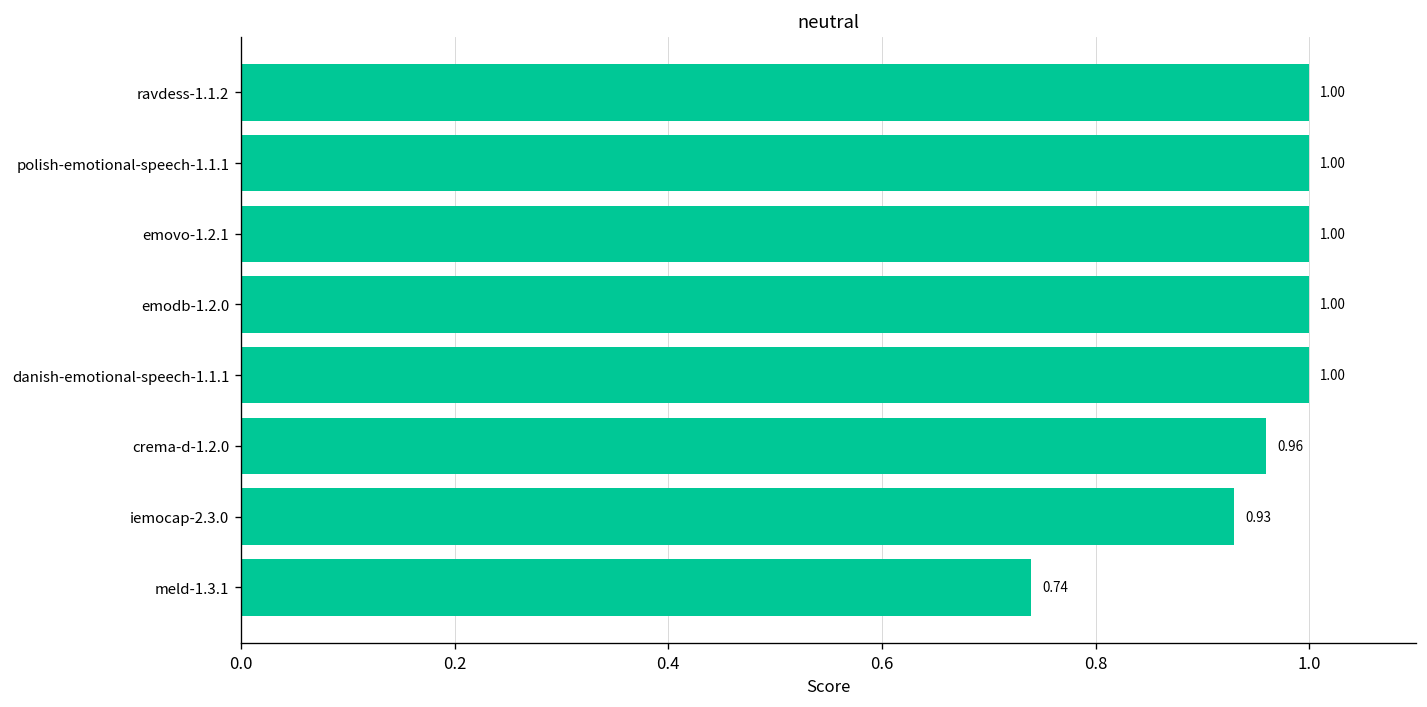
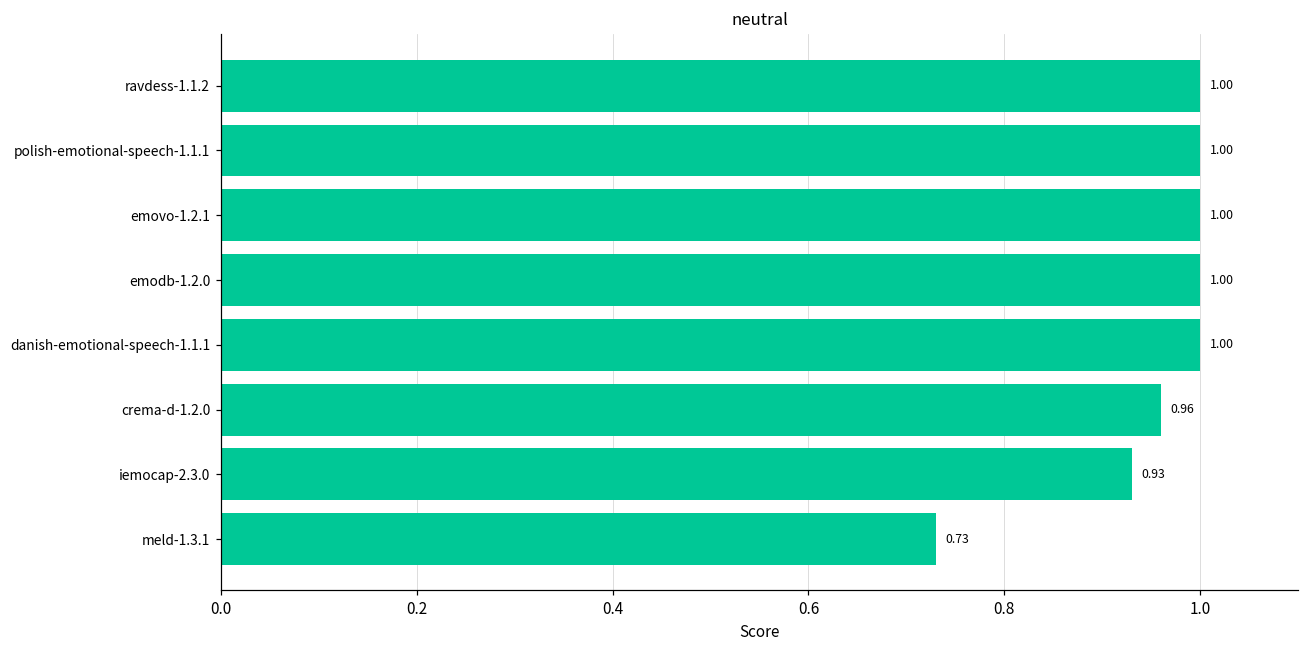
  {
    "ravdess-1.1.2": 1.00,
    "polish-emotional-speech-1.1.1": 1.00,
    "emovo-1.2.1": 1.00,
    "emodb-1.2.0": 1.00,
    "danish-emotional-speech-1.1.1": 1.00,
    "crema-d-1.2.0": 0.96,
    "iemocap-2.3.0": 0.93,
-   "meld-1.3.1": 0.74
+   "meld-1.3.1": 0.73
  }
